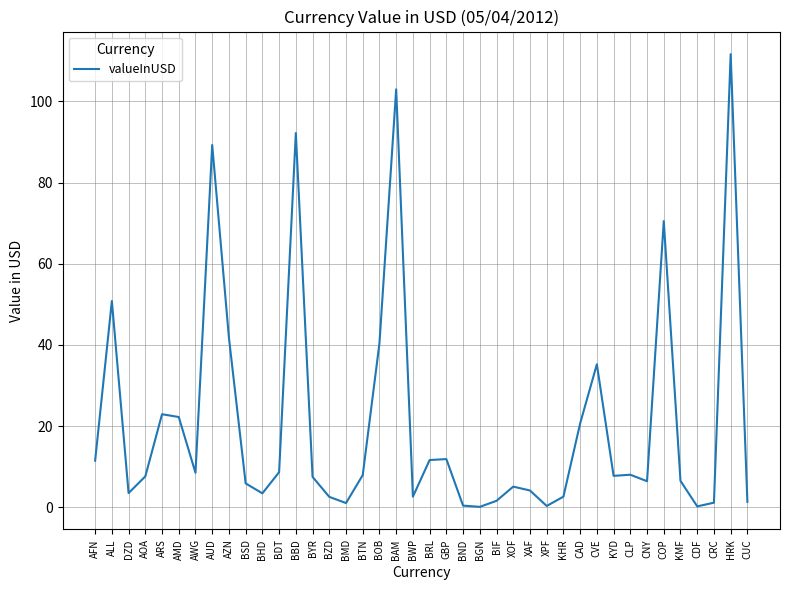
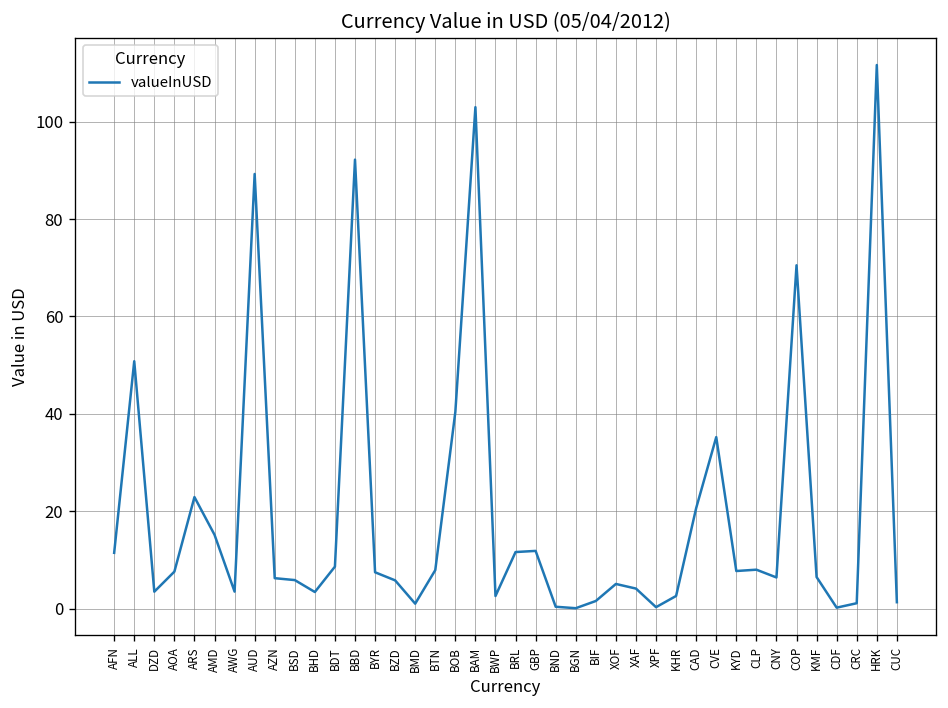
  {
    "AFN": 11,
    "ALL": 51,
    "DZD": 4,
    "AOA": 8,
    "ARS": 23,
-   "AMD": 22,
-   "AWG": 9,
+   "AMD": 15,
+   "AWG": 4,
    "AUD": 89,
-   "AZN": 42,
+   "AZN": 6,
    "BSD": 6,
    "BHD": 3,
    "BDT": 9,
    "BBD": 92,
    "BYR": 7,
-   "BZD": 3,
+   "BZD": 6,
    "BMD": 1,
    "BTN": 8,
    "BOB": 40,
    "BAM": 103,
    "BWP": 3,
    "BRL": 12,
    "GBP": 12,
    "BND": 0,
    "BGN": 0,
    "BIF": 2,
    "XOF": 5,
    "XAF": 4,
    "XPF": 0,
    "KHR": 3,
    "CAD": 21,
    "CVE": 35,
    "KYD": 8,
    "CLP": 8,
    "CNY": 6,
    "COP": 71,
    "KMF": 7,
    "CDF": 0,
    "CRC": 1,
    "HRK": 112,
    "CUC": 1
  }
